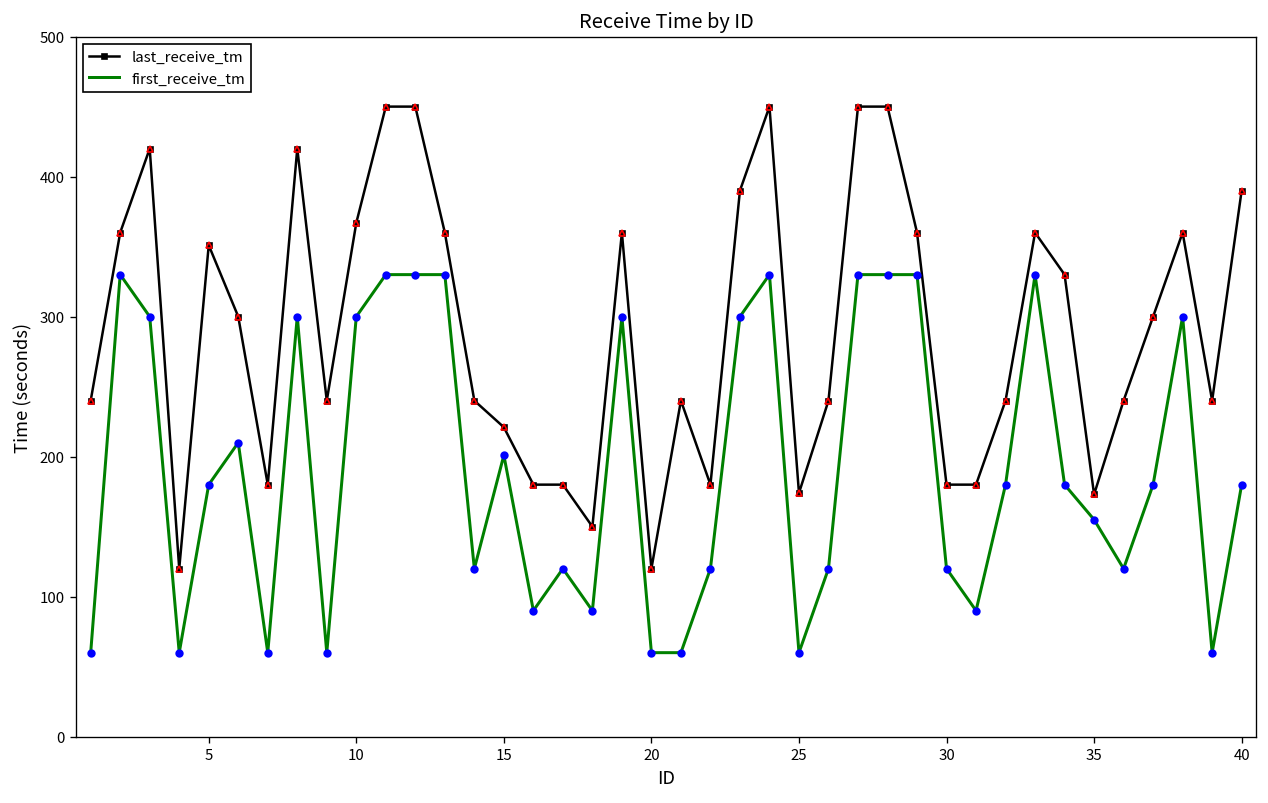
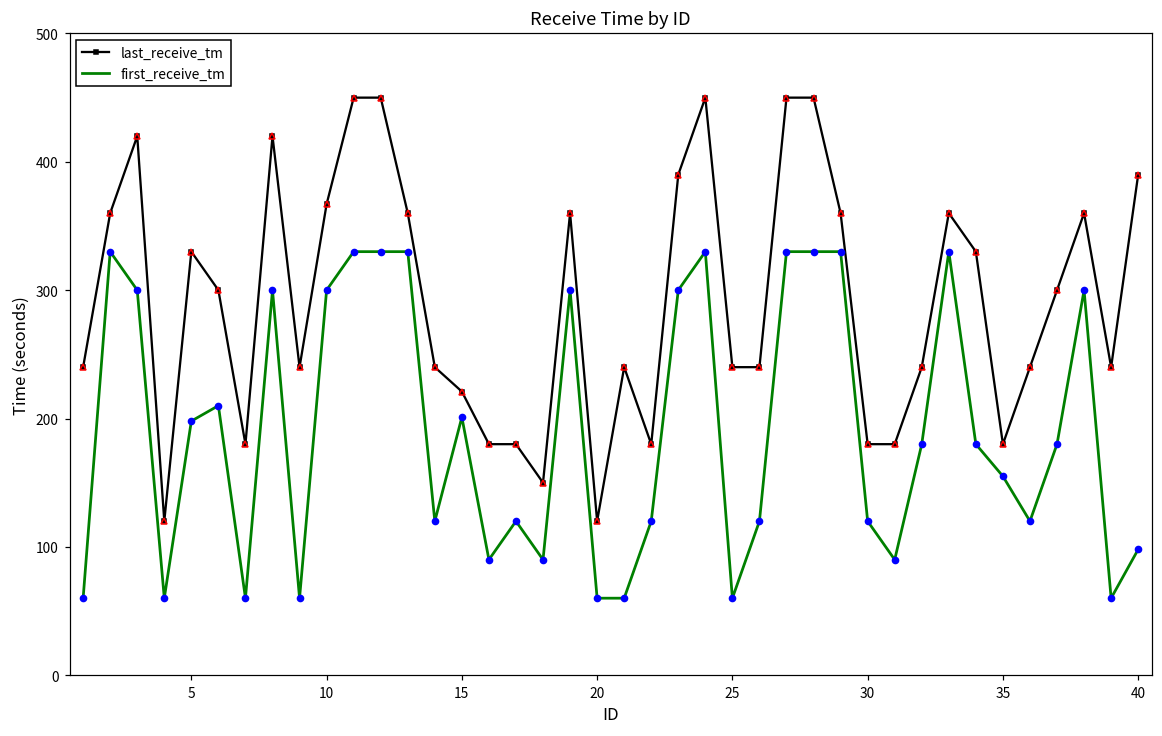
  {
    "last_receive_tm": {
-     "5": 351,
+     "5": 330,
      "10": 367,
      "15": 221,
      "20": 120,
-     "25": 174,
+     "25": 240,
      "30": 180,
-     "35": 173,
+     "35": 180,
      "40": 390
    },
    "first_receive_tm": {
-     "5": 180,
+     "5": 198,
      "10": 300,
      "15": 201,
      "20": 60,
      "25": 60,
      "30": 120,
      "35": 155,
-     "40": 180
+     "40": 98
    }
  }
